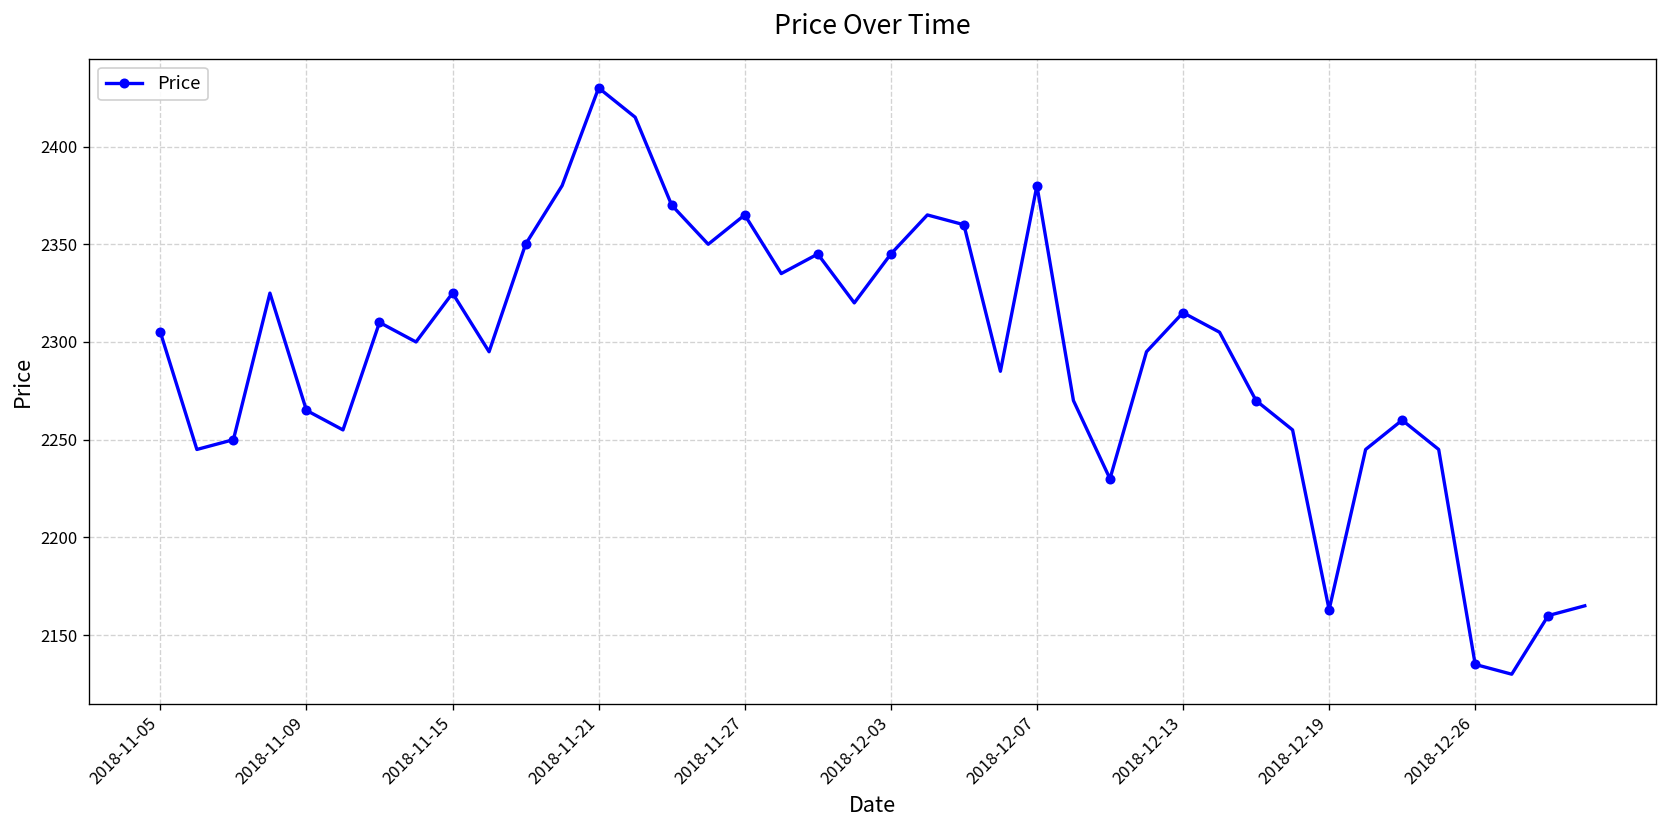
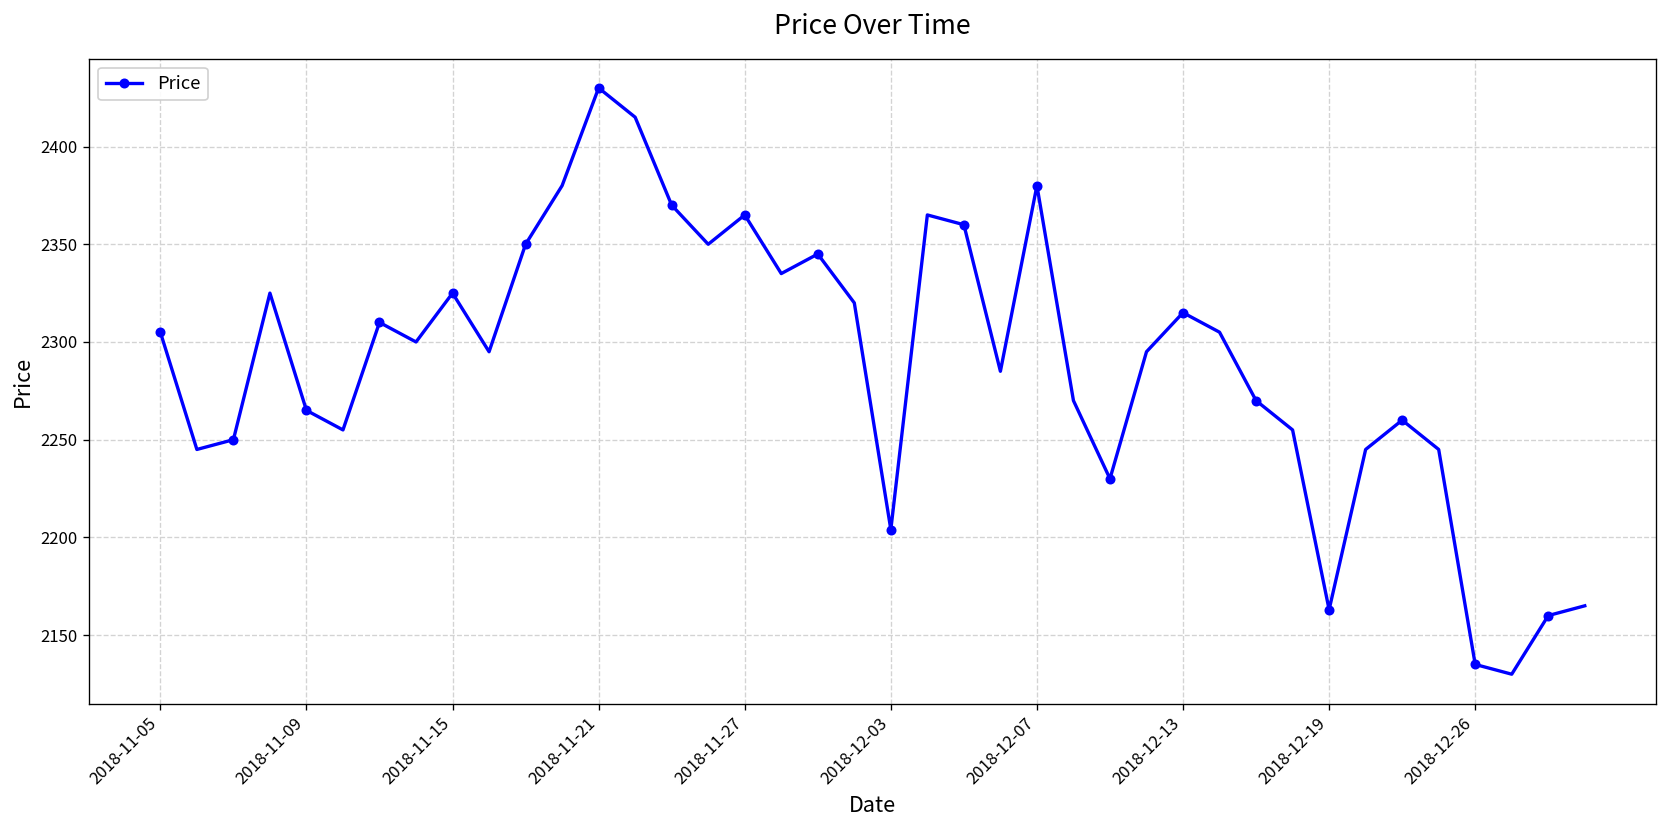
  {
    "2018-11-05": 2305,
    "2018-11-09": 2265,
    "2018-11-15": 2325,
    "2018-11-21": 2430,
    "2018-11-27": 2365,
-   "2018-12-03": 2345,
+   "2018-12-03": 2204,
    "2018-12-07": 2380,
    "2018-12-13": 2315,
    "2018-12-19": 2163,
    "2018-12-26": 2135
  }
